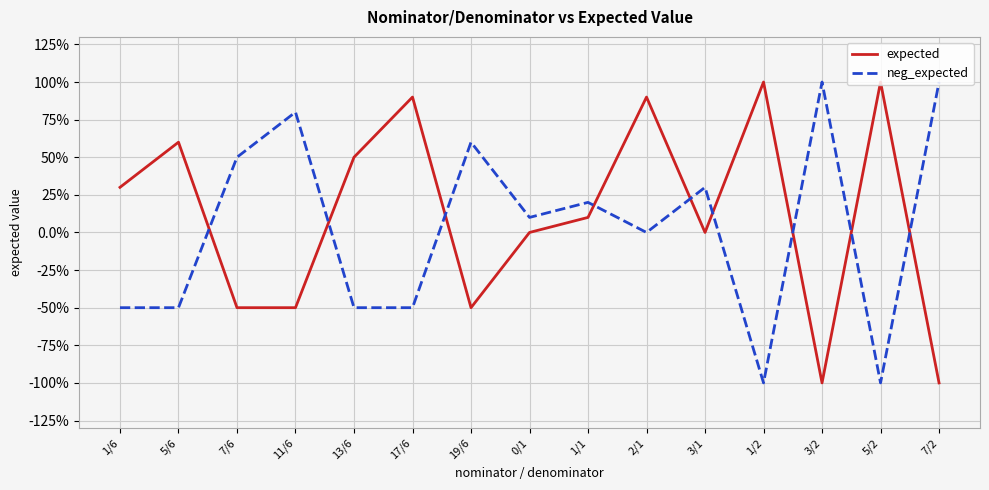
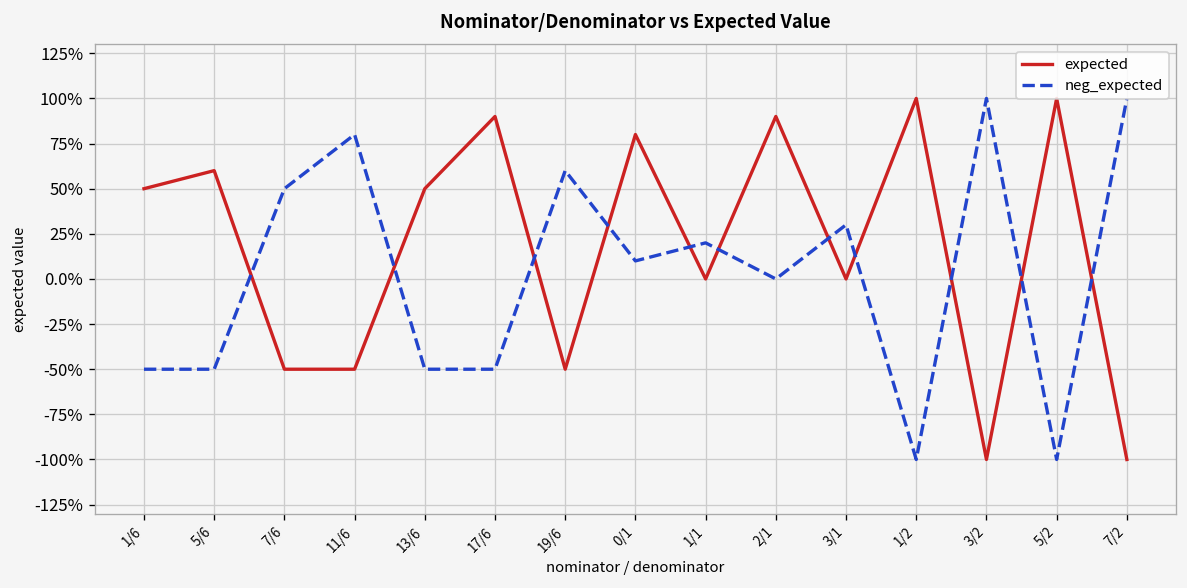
  {
    "expected": {
-     "1/6": "30%",
+     "1/6": "50%",
      "5/6": "60%",
      "7/6": "-50%",
      "11/6": "-50%",
      "13/6": "50%",
      "17/6": "90%",
      "19/6": "-50%",
-     "0/1": "0%",
-     "1/1": "10%",
+     "0/1": "80%",
+     "1/1": "0%",
      "2/1": "90%",
      "3/1": "0%",
      "1/2": "100%",
      "3/2": "-100%",
      "7/2": "-100%"
    },
    "neg_expected": {
      "1/6": "-50%",
      "5/6": "-50%",
      "7/6": "50%",
      "11/6": "80%",
      "13/6": "-50%",
      "17/6": "-50%",
      "19/6": "60%",
      "0/1": "10%",
      "1/1": "20%",
      "2/1": "0%",
      "3/1": "30%",
      "1/2": "-100%",
      "3/2": "100%",
      "5/2": "-100%"
    }
  }
